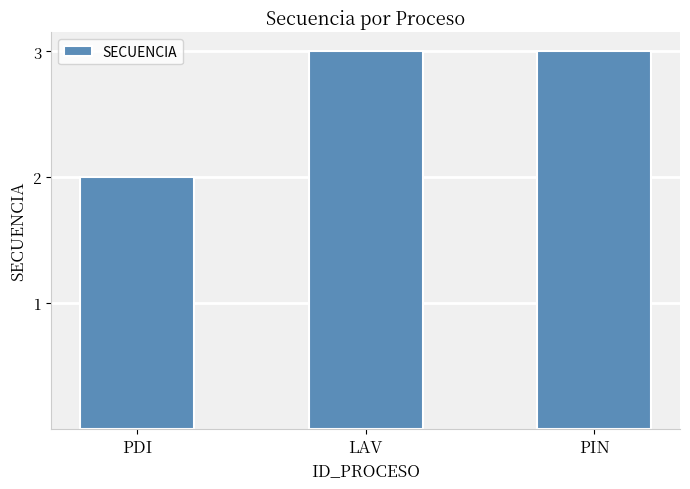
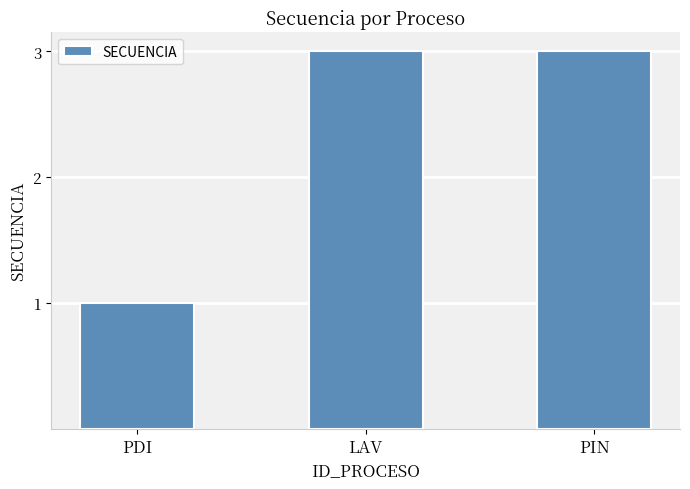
  {
-   "PDI": 2,
+   "PDI": 1,
    "LAV": 3,
    "PIN": 3
  }
